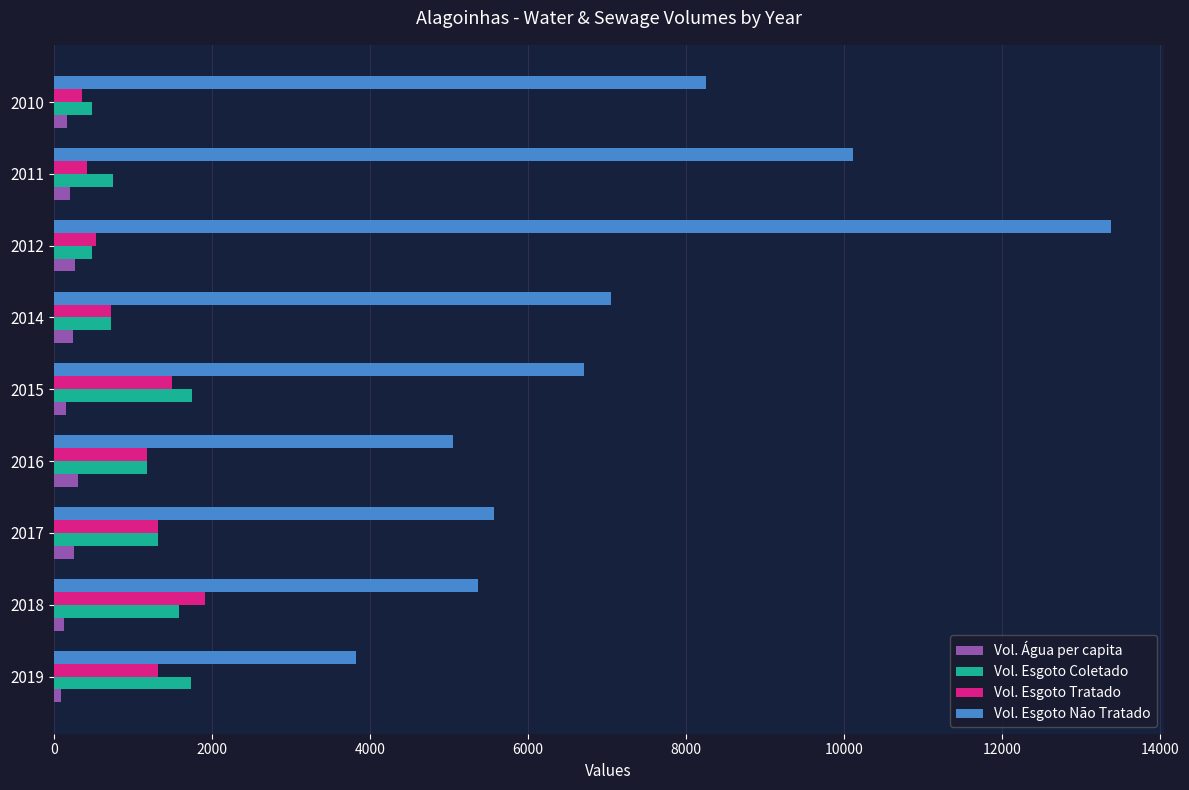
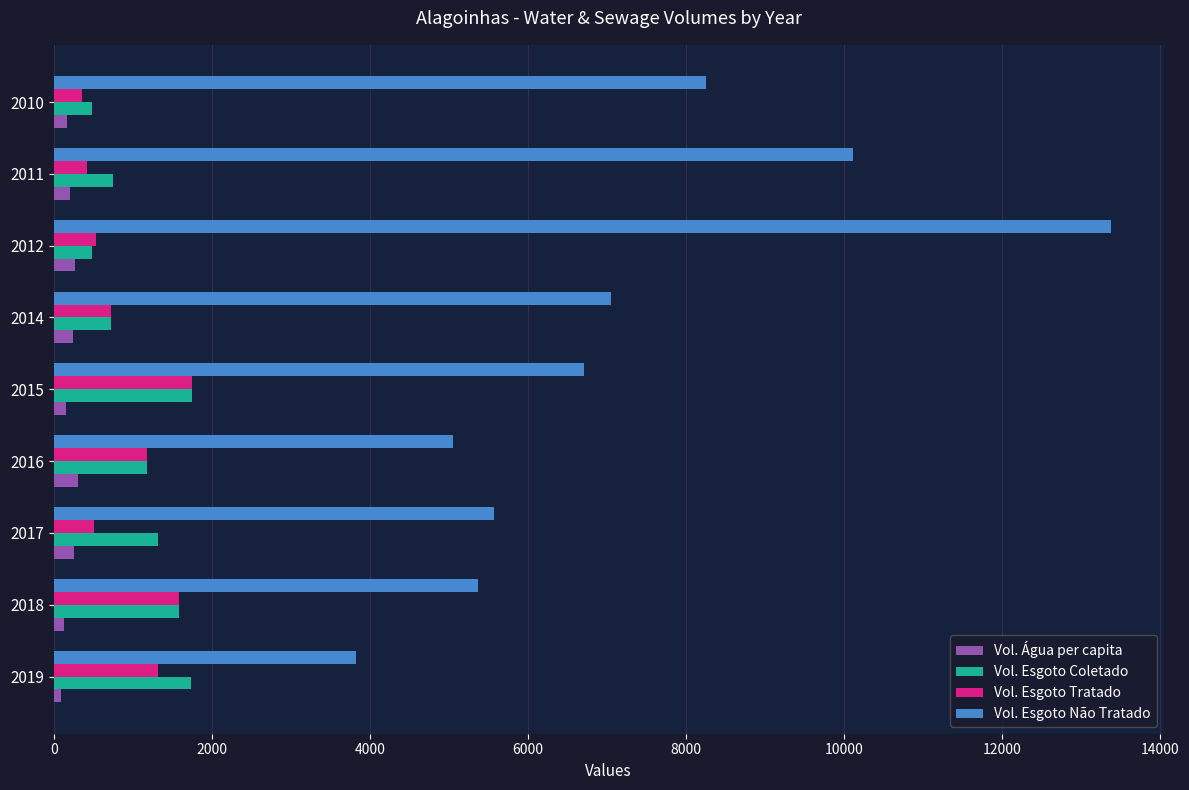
  {
    "Vol. Água per capita": {
      "2010": 200,
      "2011": 200,
      "2012": 300,
      "2014": 200,
      "2015": 200,
      "2016": 300,
      "2017": 300,
      "2018": 100,
      "2019": 100
    },
    "Vol. Esgoto Coletado": {
      "2010": 500,
      "2011": 800,
      "2012": 500,
      "2014": 700,
      "2015": 1800,
      "2016": 1200,
      "2017": 1300,
      "2018": 1600,
      "2019": 1700
    },
    "Vol. Esgoto Tratado": {
      "2010": 400,
      "2011": 400,
      "2012": 500,
      "2014": 700,
-     "2015": 1500,
+     "2015": 1800,
      "2016": 1200,
-     "2017": 1300,
-     "2018": 1900,
+     "2017": 500,
+     "2018": 1600,
      "2019": 1300
    },
    "Vol. Esgoto Não Tratado": {
      "2010": 8200,
      "2011": 10100,
      "2012": 13400,
      "2014": 7000,
      "2015": 6700,
      "2016": 5100,
      "2017": 5600,
      "2018": 5400,
      "2019": 3800
    }
  }
